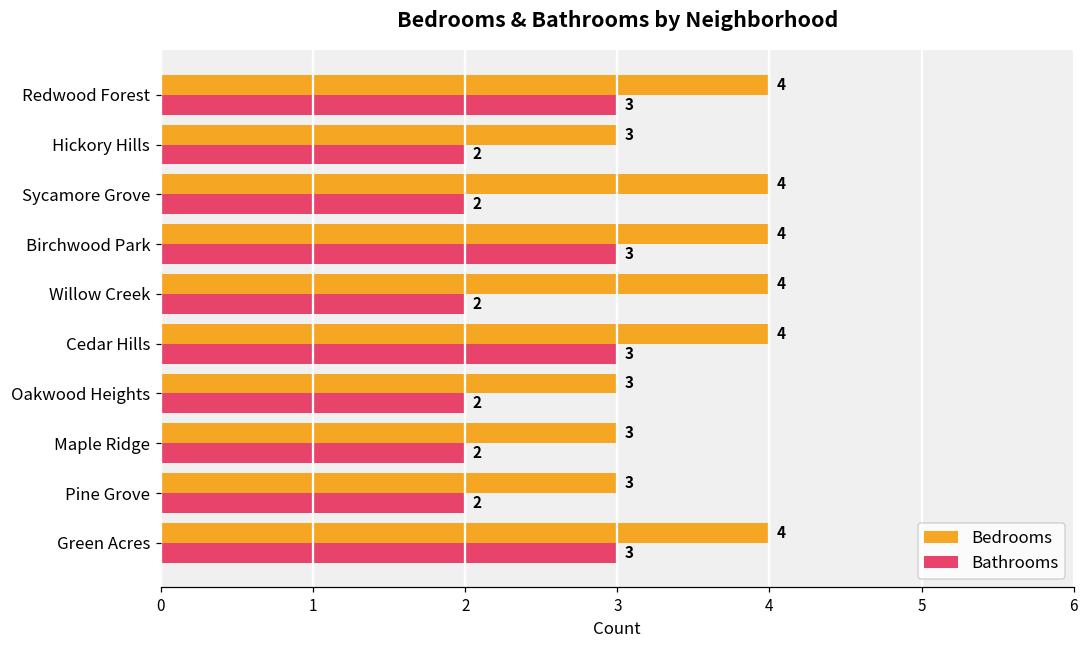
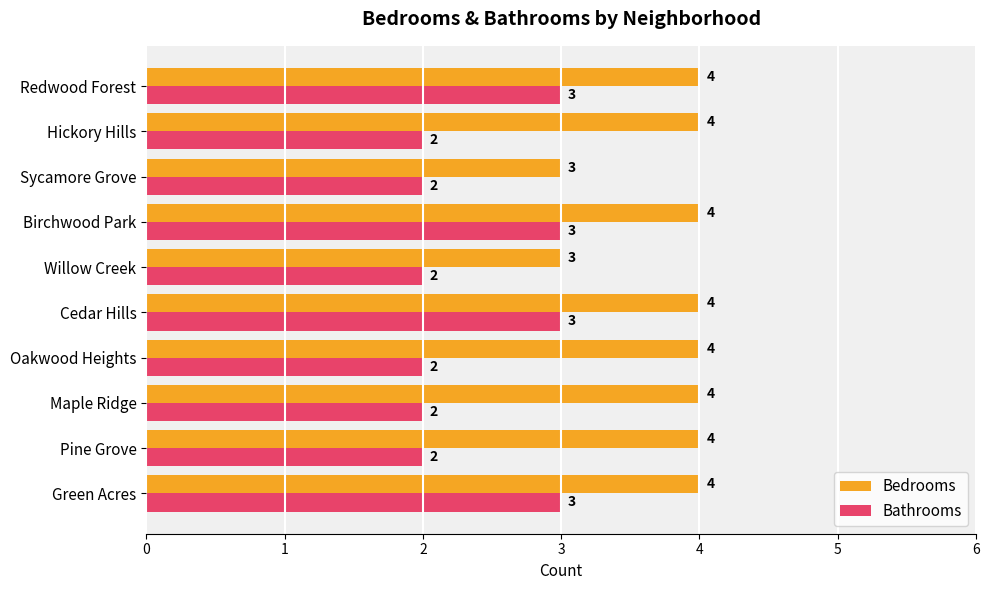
  {
    "Bedrooms": {
      "Redwood Forest": 4,
-     "Hickory Hills": 3,
-     "Sycamore Grove": 4,
+     "Hickory Hills": 4,
+     "Sycamore Grove": 3,
      "Birchwood Park": 4,
-     "Willow Creek": 4,
+     "Willow Creek": 3,
      "Cedar Hills": 4,
-     "Oakwood Heights": 3,
-     "Maple Ridge": 3,
-     "Pine Grove": 3,
+     "Oakwood Heights": 4,
+     "Maple Ridge": 4,
+     "Pine Grove": 4,
      "Green Acres": 4
    },
    "Bathrooms": {
      "Redwood Forest": 3,
      "Hickory Hills": 2,
      "Sycamore Grove": 2,
      "Birchwood Park": 3,
      "Willow Creek": 2,
      "Cedar Hills": 3,
      "Oakwood Heights": 2,
      "Maple Ridge": 2,
      "Pine Grove": 2,
      "Green Acres": 3
    }
  }
